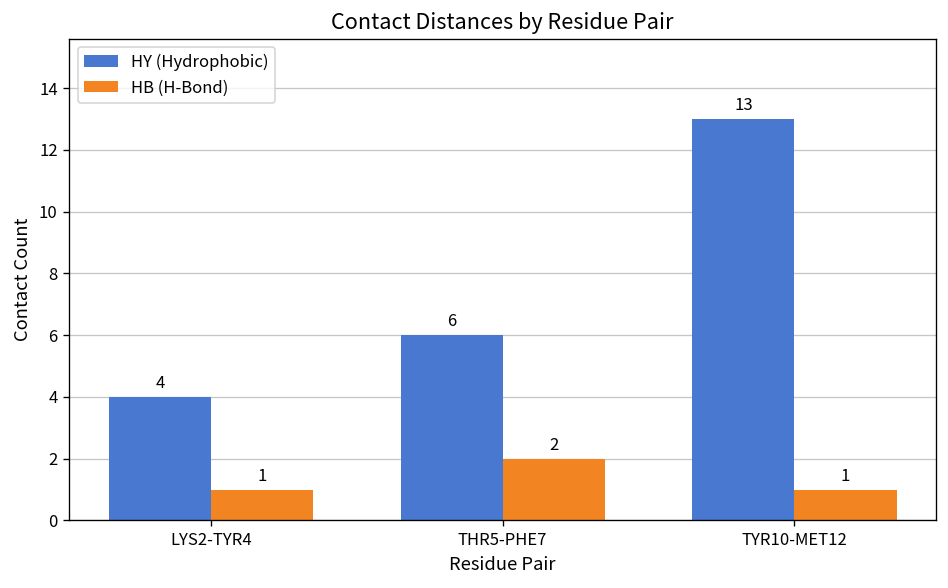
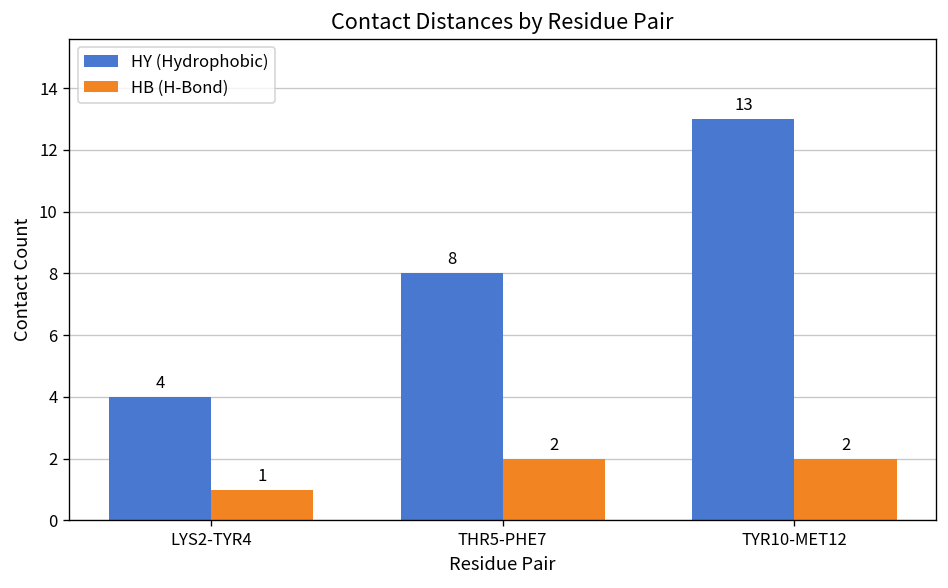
  {
    "HY (Hydrophobic)": {
      "LYS2-TYR4": 4,
-     "THR5-PHE7": 6,
+     "THR5-PHE7": 8,
      "TYR10-MET12": 13
    },
    "HB (H-Bond)": {
      "LYS2-TYR4": 1,
      "THR5-PHE7": 2,
-     "TYR10-MET12": 1
+     "TYR10-MET12": 2
    }
  }
